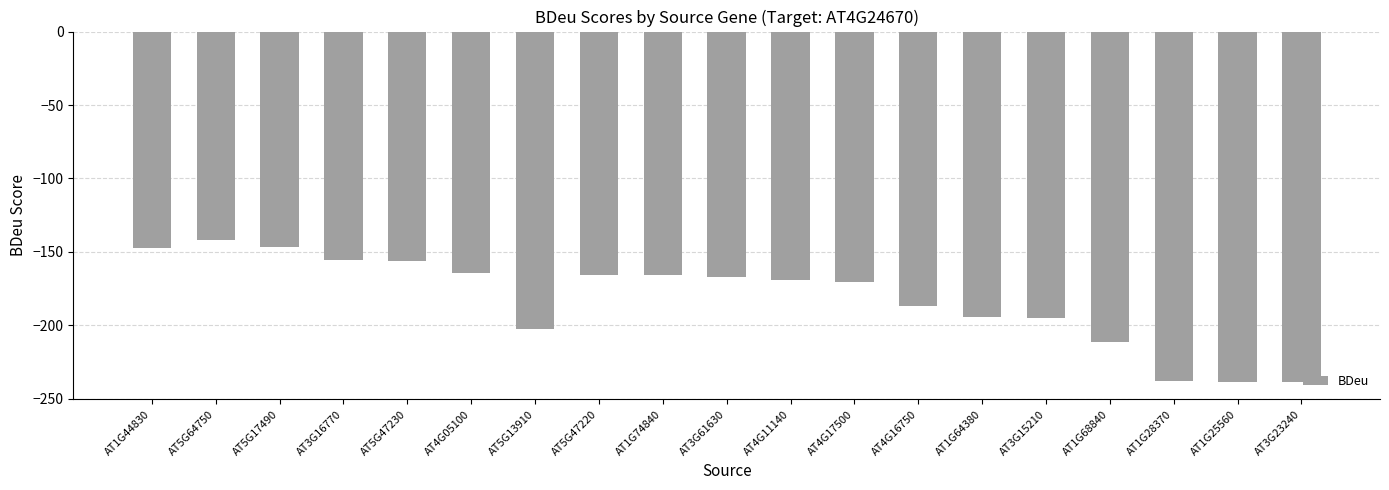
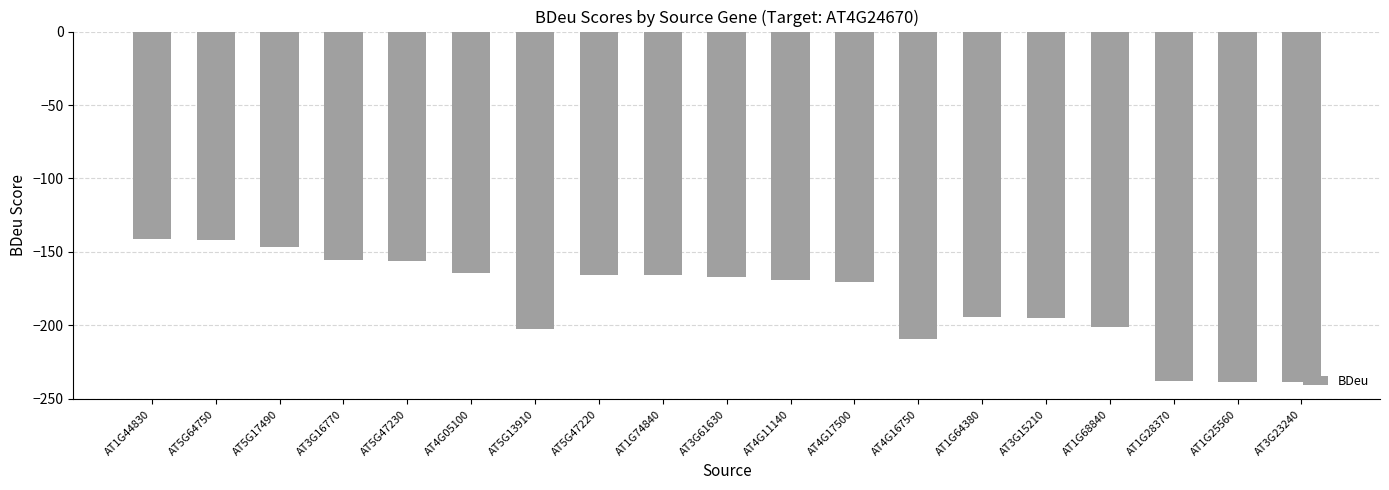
  {
-   "AT1G44830": -147,
+   "AT1G44830": -141,
    "AT5G64750": -142,
    "AT5G17490": -147,
    "AT3G16770": -155,
    "AT5G47230": -156,
    "AT4G05100": -164,
    "AT5G13910": -202,
    "AT5G47220": -166,
    "AT1G74840": -166,
    "AT3G61630": -167,
    "AT4G11140": -169,
    "AT4G17500": -170,
-   "AT4G16750": -187,
+   "AT4G16750": -209,
    "AT1G64380": -194,
    "AT3G15210": -195,
-   "AT1G68840": -211,
+   "AT1G68840": -201,
    "AT1G28370": -238,
    "AT1G25560": -238,
    "AT3G23240": -239
  }
